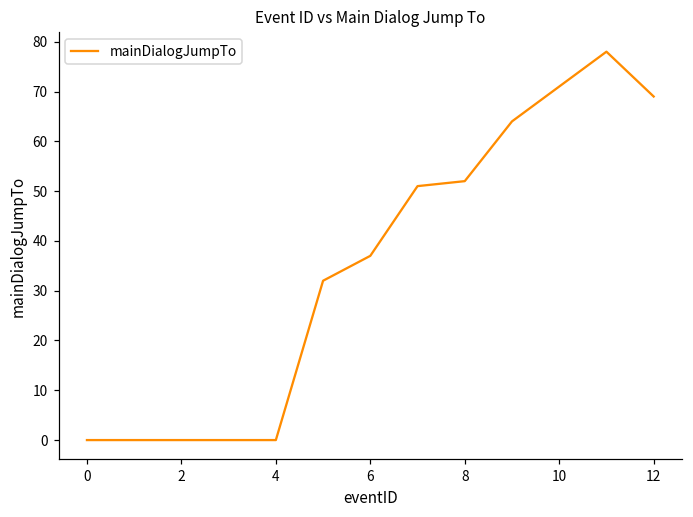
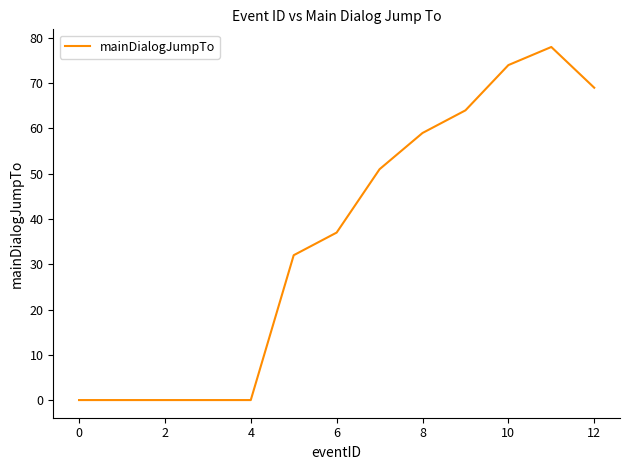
  {
    "0": 0,
    "2": 0,
    "4": 0,
    "6": 37,
-   "8": 52,
-   "10": 71,
+   "8": 59,
+   "10": 74,
    "12": 69
  }
